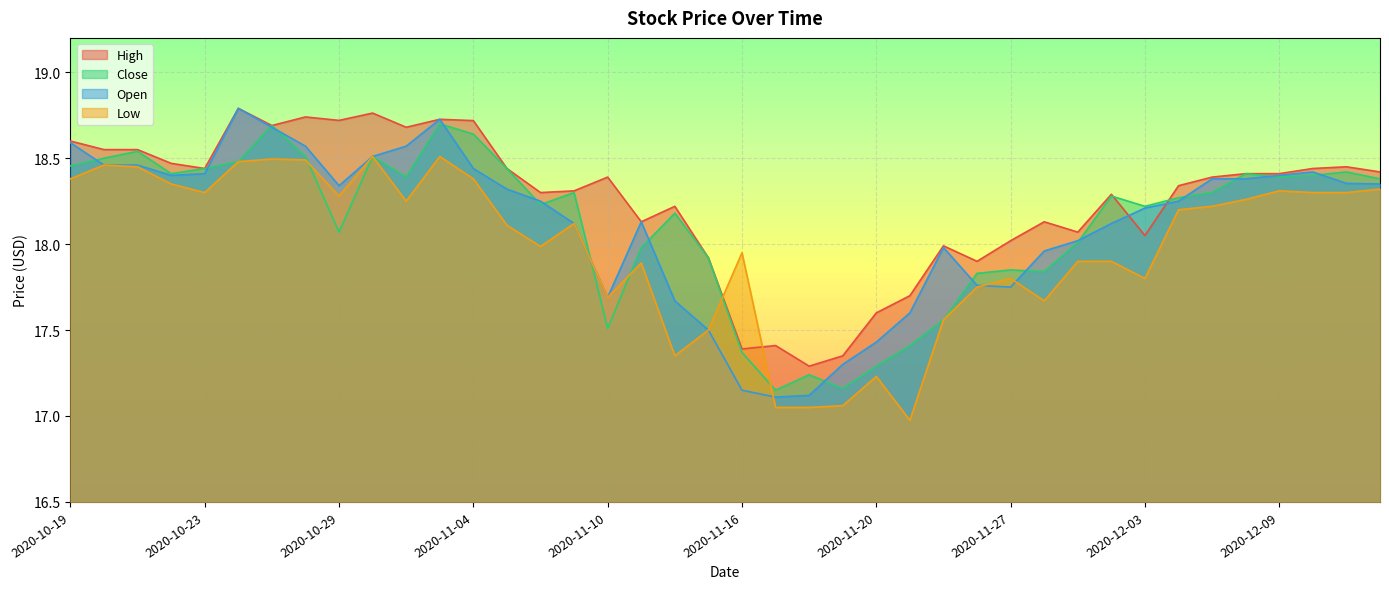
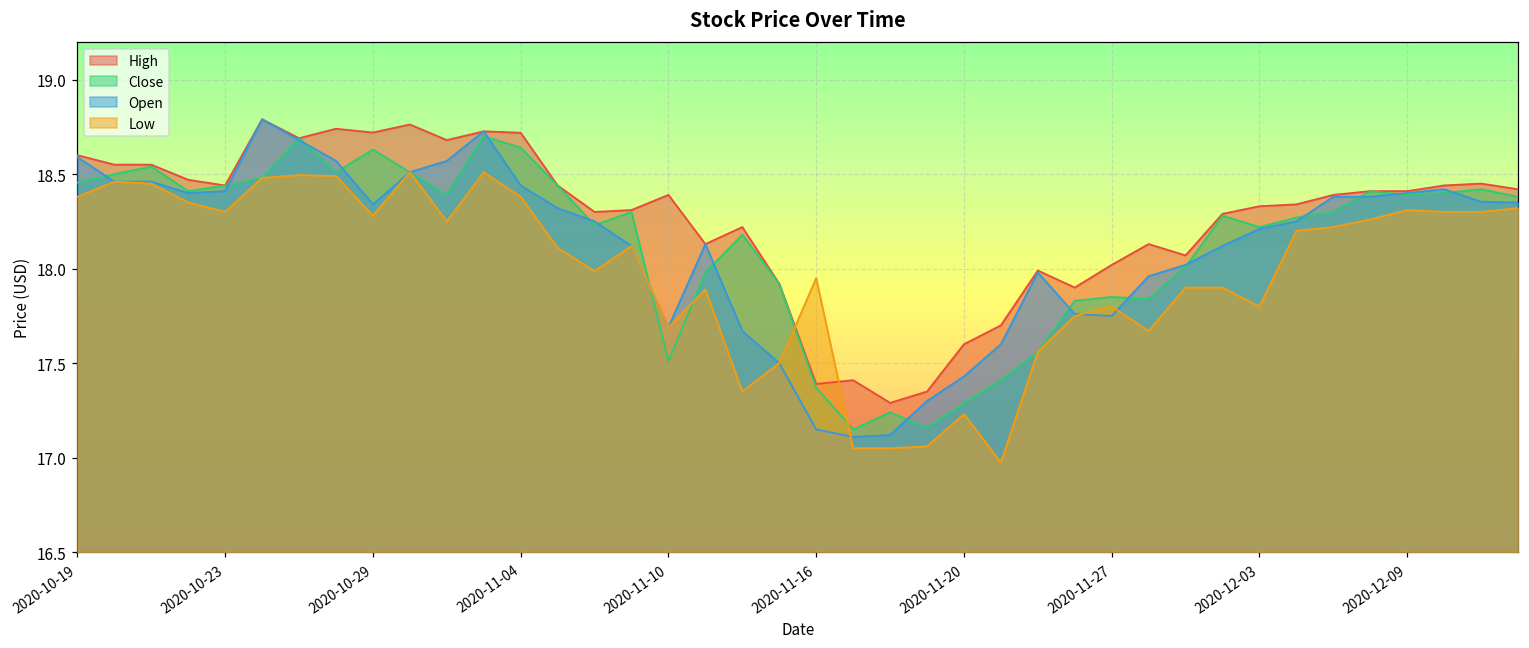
  {
    "High": {
      "2020-10-29": 18.72,
      "2020-11-04": 18.72,
      "2020-11-10": 18.39,
      "2020-11-16": 17.39,
      "2020-11-20": 17.60,
      "2020-11-27": 18.02,
-     "2020-12-03": 18.05
+     "2020-12-03": 18.33
    },
    "Close": {
      "2020-10-19": 18.46,
-     "2020-10-29": 18.07,
+     "2020-10-29": 18.63,
      "2020-11-04": 18.64,
      "2020-11-10": 17.51,
      "2020-11-16": 17.37,
      "2020-11-20": 17.29,
      "2020-11-27": 17.85
    },
    "Open": {
      "2020-10-23": 18.41,
      "2020-10-29": 18.34,
      "2020-11-04": 18.44,
      "2020-11-16": 17.15,
      "2020-11-20": 17.43,
      "2020-11-27": 17.75
    },
    "Low": {
      "2020-10-19": 18.38,
      "2020-10-23": 18.30,
      "2020-10-29": 18.28,
      "2020-11-04": 18.38,
      "2020-11-16": 17.95,
      "2020-11-20": 17.23,
      "2020-11-27": 17.80,
      "2020-12-03": 17.80,
      "2020-12-09": 18.31
    }
  }
